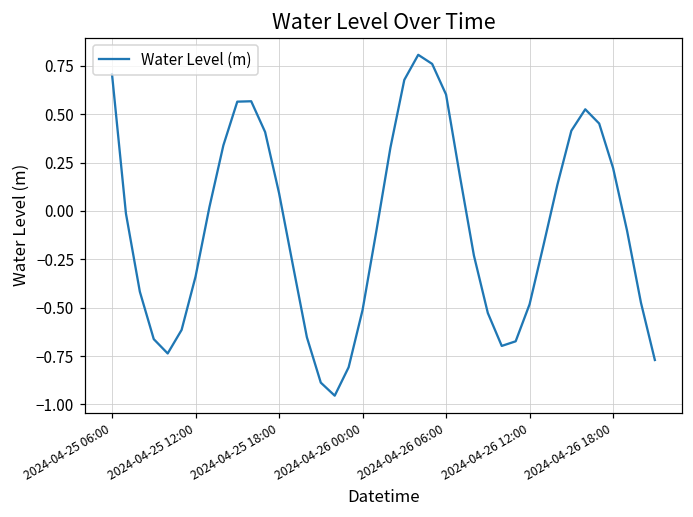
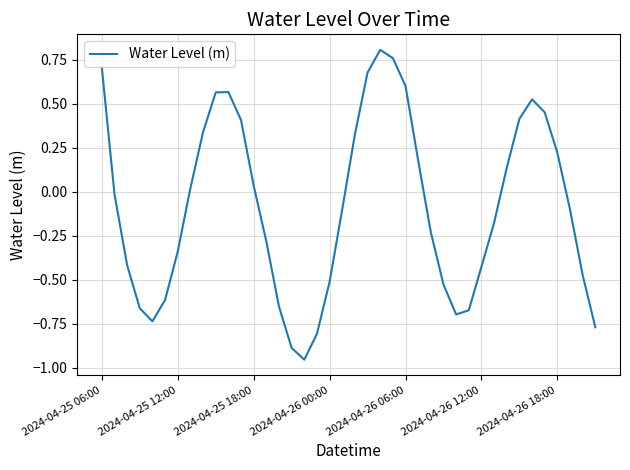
  {
    "2024-04-25 06:00": 0.71,
    "2024-04-25 12:00": -0.34,
-   "2024-04-25 18:00": 0.09,
+   "2024-04-25 18:00": 0.04,
    "2024-04-26 00:00": -0.51,
    "2024-04-26 06:00": 0.60,
-   "2024-04-26 12:00": -0.48,
+   "2024-04-26 12:00": -0.43,
    "2024-04-26 18:00": 0.22
  }
